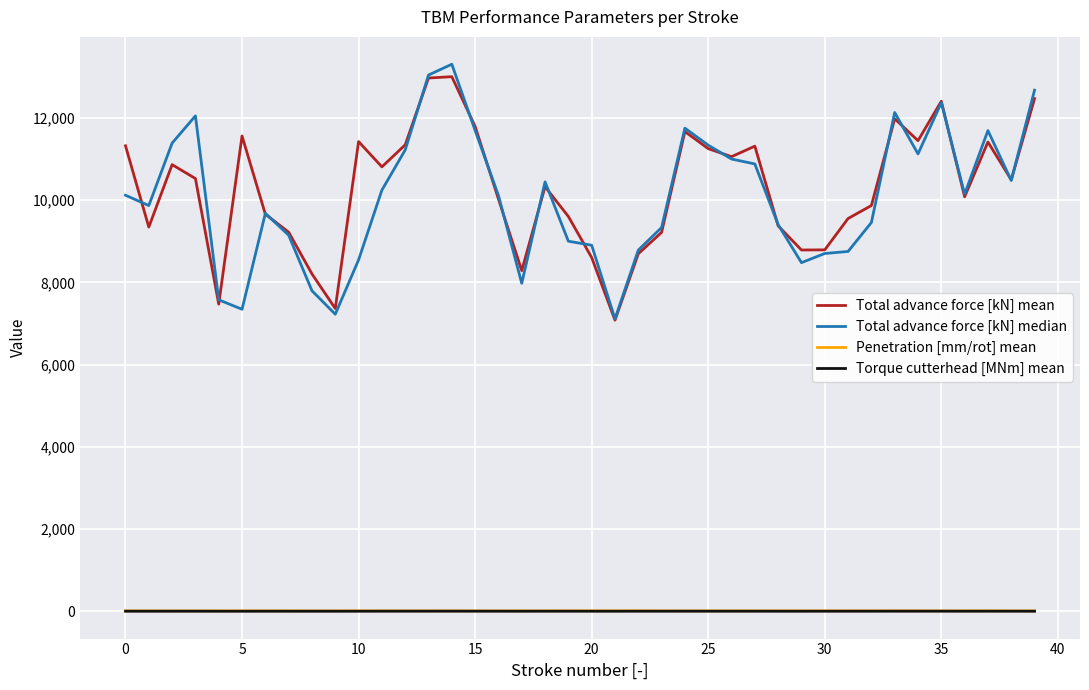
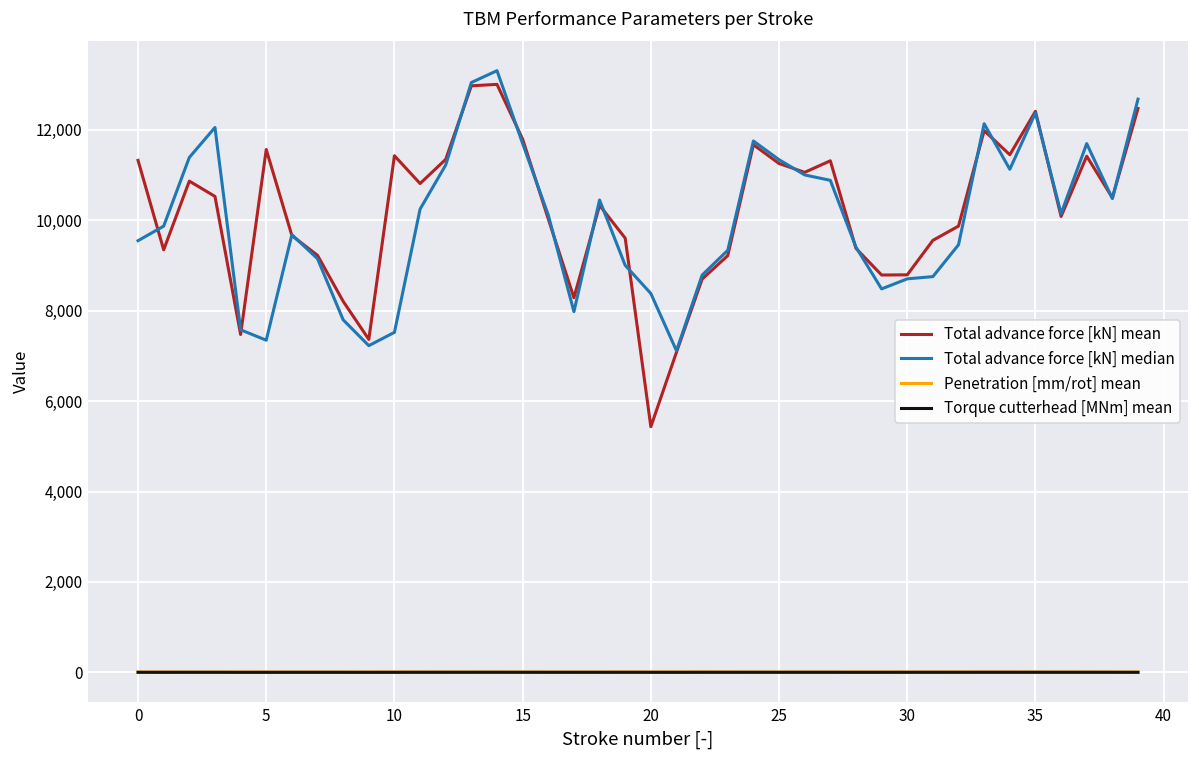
  {
    "Total advance force [kN] mean": {
      "0": "11,300",
      "5": "11,600",
      "10": "11,400",
      "15": "11,800",
-     "20": "8,600",
+     "20": "5,400",
      "25": "11,300",
      "30": "8,800"
    },
    "Total advance force [kN] median": {
-     "0": "10,100",
+     "0": "9,500",
      "5": "7,300",
-     "10": "8,500",
+     "10": "7,500",
      "15": "11,700",
-     "20": "8,900",
+     "20": "8,400",
      "25": "11,300",
      "30": "8,700"
    },
    "Torque cutterhead [MNm] mean": {
      "0": "0",
      "5": "0",
      "10": "0",
      "15": "0",
      "20": "0",
      "25": "0",
      "30": "0",
      "35": "0"
    }
  }
